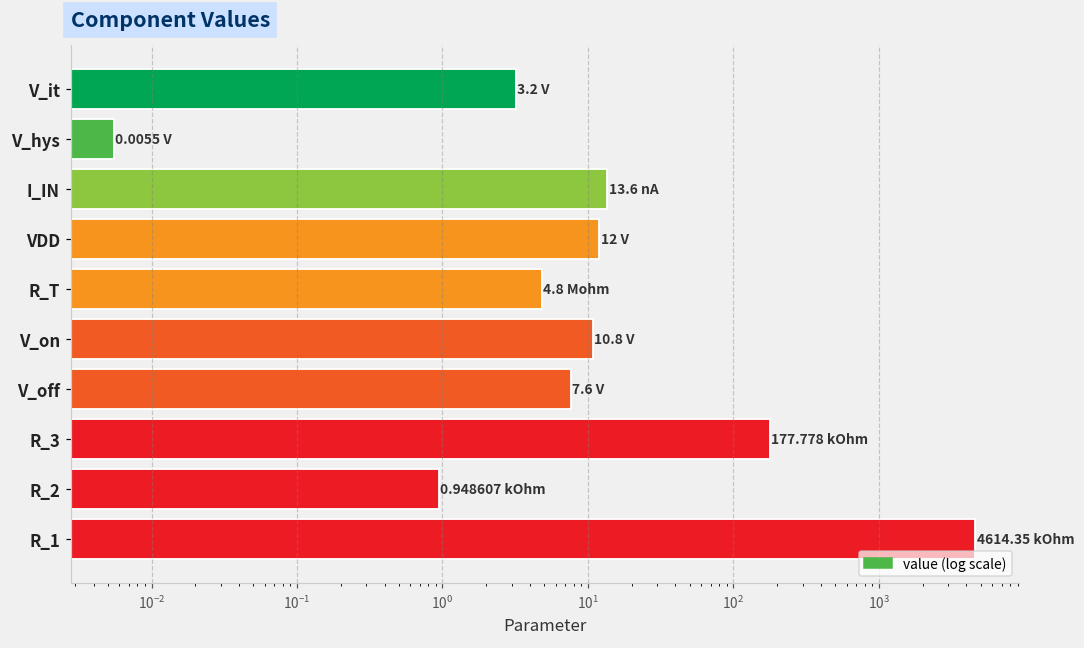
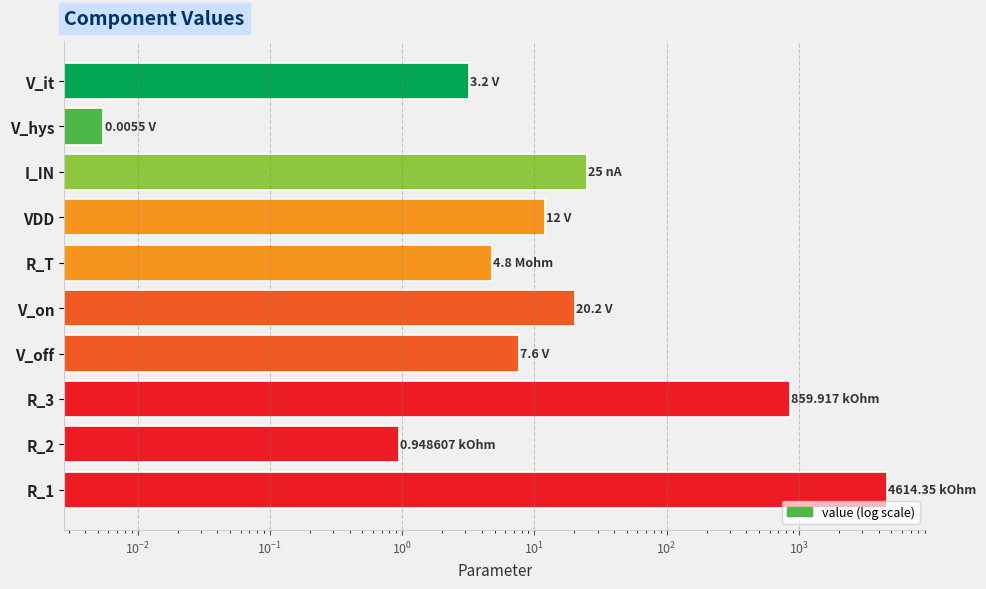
  {
    "V_it": 3.2,
    "V_hys": 0.0055,
-   "I_IN": 13.6,
+   "I_IN": 25,
    "VDD": 12,
    "R_T": 4.8,
-   "V_on": 10.8,
+   "V_on": 20.2,
    "V_off": 7.6,
-   "R_3": 177.778,
+   "R_3": 859.917,
    "R_2": 0.948607,
    "R_1": 4614.35
  }
